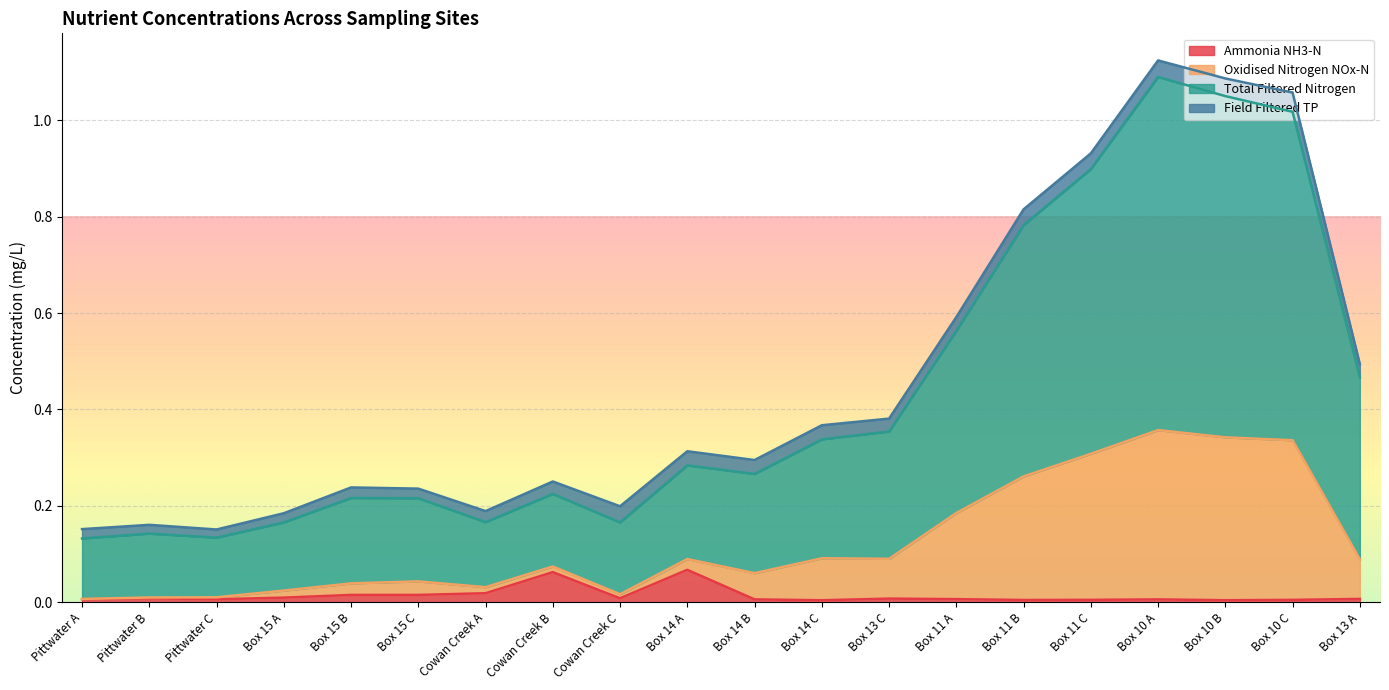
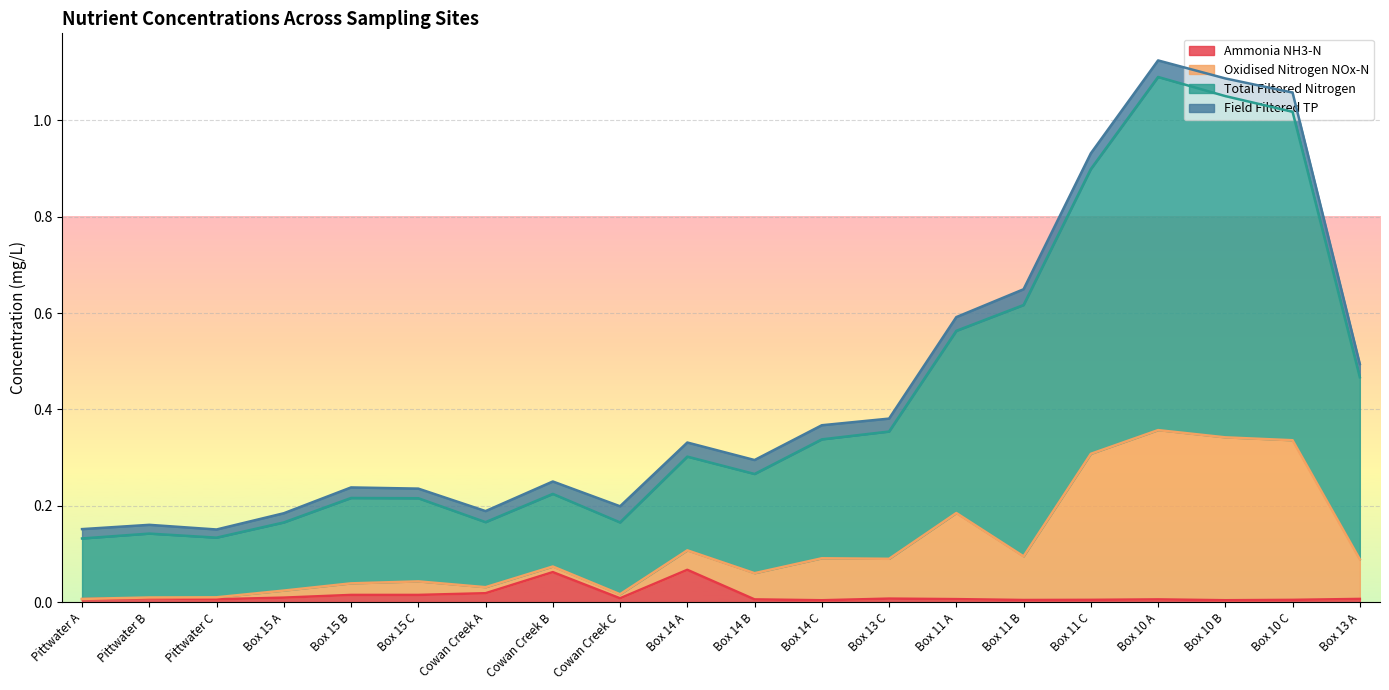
  {
    "Ammonia NH3-N": {
      "Box 15 A": 0.01,
      "Box 15 B": 0.02,
      "Box 15 C": 0.02,
      "Cowan Creek A": 0.02,
      "Cowan Creek B": 0.06,
      "Cowan Creek C": 0.01,
      "Box 14 A": 0.07,
      "Box 14 B": 0.01,
      "Box 14 C": 0.00,
      "Box 13 C": 0.01,
      "Box 11 A": 0.01,
      "Box 11 B": 0.00,
      "Box 11 C": 0.00,
      "Box 10 A": 0.01,
      "Box 10 B": 0.00,
      "Box 10 C": 0.00,
      "Box 13 A": 0.01
    },
    "Oxidised Nitrogen NOx-N": {
      "Box 15 A": 0.01,
      "Box 15 B": 0.02,
      "Box 15 C": 0.03,
      "Cowan Creek A": 0.01,
      "Cowan Creek B": 0.01,
      "Cowan Creek C": 0.01,
-     "Box 14 A": 0.02,
+     "Box 14 A": 0.04,
      "Box 14 B": 0.05,
      "Box 14 C": 0.09,
      "Box 13 C": 0.08,
      "Box 11 A": 0.18,
-     "Box 11 B": 0.26,
+     "Box 11 B": 0.09,
      "Box 11 C": 0.30,
      "Box 10 A": 0.35,
      "Box 10 B": 0.34,
      "Box 10 C": 0.33,
      "Box 13 A": 0.08
    }
  }
